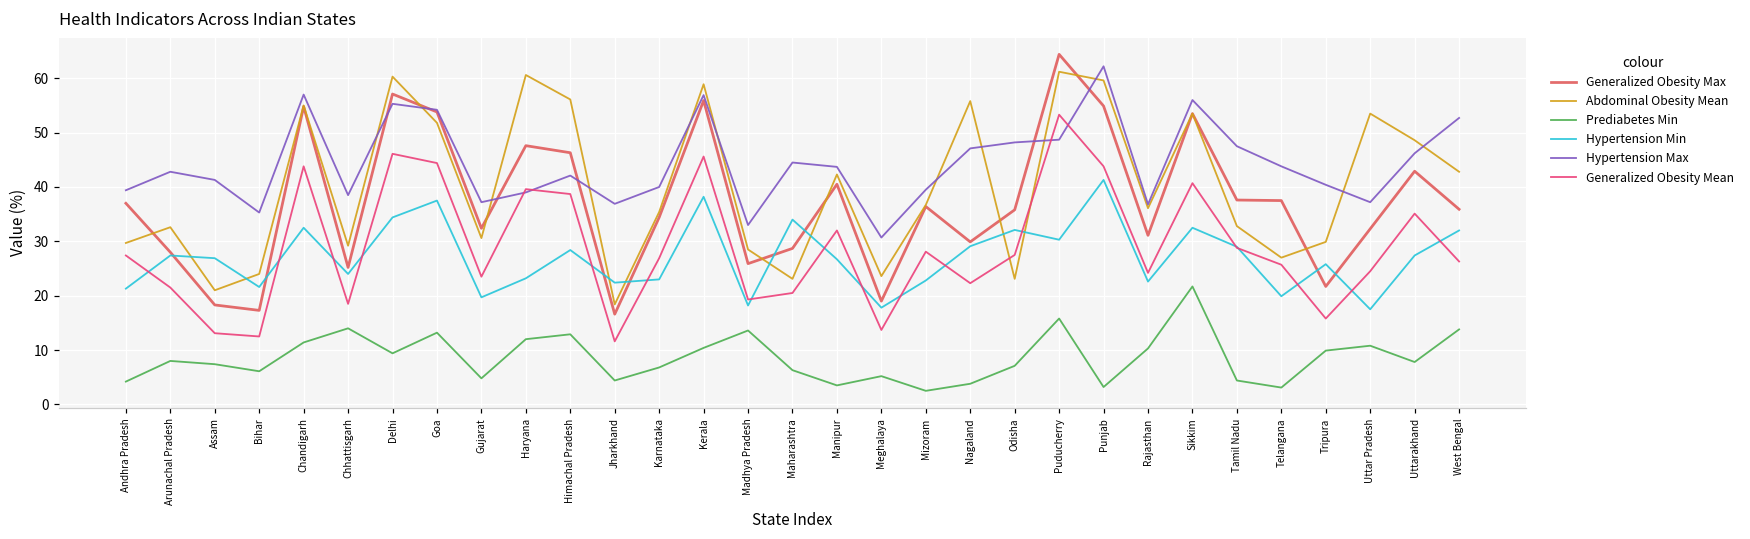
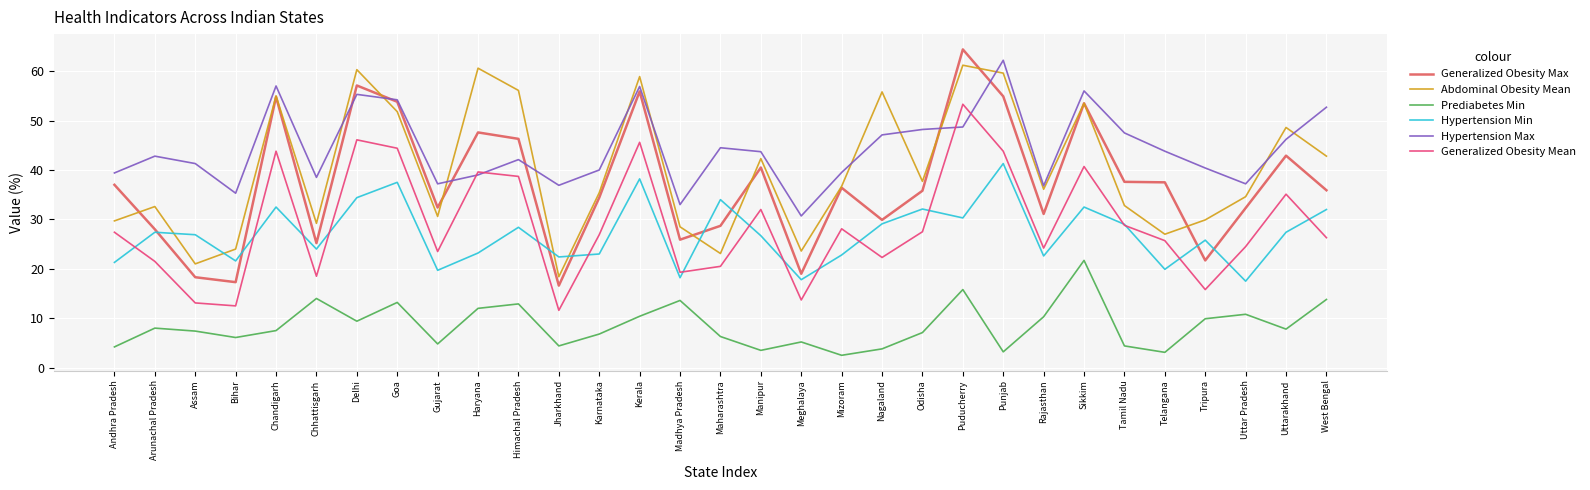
  {
    "Abdominal Obesity Mean": {
      "Andhra Pradesh": 30,
      "Arunachal Pradesh": 33,
      "Assam": 21,
      "Bihar": 24,
      "Chhattisgarh": 29,
      "Delhi": 60,
      "Goa": 52,
      "Gujarat": 31,
      "Haryana": 61,
      "Himachal Pradesh": 56,
      "Jharkhand": 18,
      "Karnataka": 35,
      "Kerala": 59,
      "Madhya Pradesh": 29,
      "Maharashtra": 23,
      "Manipur": 42,
      "Meghalaya": 24,
      "Nagaland": 56,
-     "Odisha": 23,
+     "Odisha": 38,
      "Puducherry": 61,
      "Punjab": 60,
      "Rajasthan": 36,
      "Tamil Nadu": 33,
      "Telangana": 27,
      "Tripura": 30,
-     "Uttar Pradesh": 54,
+     "Uttar Pradesh": 35,
      "Uttarakhand": 49,
      "West Bengal": 43
    },
    "Prediabetes Min": {
      "Andhra Pradesh": 4,
      "Arunachal Pradesh": 8,
      "Assam": 7,
      "Bihar": 6,
-     "Chandigarh": 11,
+     "Chandigarh": 8,
      "Chhattisgarh": 14,
      "Delhi": 9,
      "Goa": 13,
      "Gujarat": 5,
      "Haryana": 12,
      "Himachal Pradesh": 13,
      "Jharkhand": 4,
      "Karnataka": 7,
      "Kerala": 10,
      "Madhya Pradesh": 14,
      "Maharashtra": 6,
      "Manipur": 4,
      "Meghalaya": 5,
      "Mizoram": 3,
      "Nagaland": 4,
      "Odisha": 7,
      "Puducherry": 16,
      "Punjab": 3,
      "Rajasthan": 10,
      "Sikkim": 22,
      "Tamil Nadu": 4,
      "Telangana": 3,
      "Tripura": 10,
      "Uttar Pradesh": 11,
      "Uttarakhand": 8,
      "West Bengal": 14
    },
    "Hypertension Min": {
      "Andhra Pradesh": 21,
      "Arunachal Pradesh": 27,
      "Assam": 27,
      "Bihar": 22,
      "Chandigarh": 33,
      "Chhattisgarh": 24,
      "Delhi": 34,
      "Goa": 38,
      "Gujarat": 20,
      "Haryana": 23,
      "Himachal Pradesh": 28,
      "Jharkhand": 22,
      "Karnataka": 23,
      "Kerala": 38,
      "Madhya Pradesh": 18,
      "Maharashtra": 34,
      "Manipur": 27,
      "Meghalaya": 18,
      "Mizoram": 23,
      "Nagaland": 29,
      "Odisha": 32,
      "Puducherry": 30,
      "Punjab": 41,
      "Rajasthan": 23,
      "Sikkim": 33,
      "Telangana": 20,
      "Tripura": 26,
      "Uttar Pradesh": 18,
      "Uttarakhand": 27,
      "West Bengal": 32
    },
    "Hypertension Max": {
      "Andhra Pradesh": 39,
      "Arunachal Pradesh": 43,
      "Assam": 41,
      "Bihar": 35,
      "Chandigarh": 57,
      "Chhattisgarh": 39,
      "Delhi": 55,
      "Gujarat": 37,
      "Haryana": 39,
      "Himachal Pradesh": 42,
      "Jharkhand": 37,
      "Karnataka": 40,
      "Kerala": 57,
      "Madhya Pradesh": 33,
      "Maharashtra": 45,
      "Manipur": 44,
      "Meghalaya": 31,
      "Mizoram": 40,
      "Nagaland": 47,
      "Odisha": 48,
      "Puducherry": 49,
      "Punjab": 62,
      "Rajasthan": 37,
      "Sikkim": 56,
      "Tamil Nadu": 48,
      "Telangana": 44,
      "Tripura": 40,
      "Uttar Pradesh": 37,
      "Uttarakhand": 46,
      "West Bengal": 53
    }
  }
